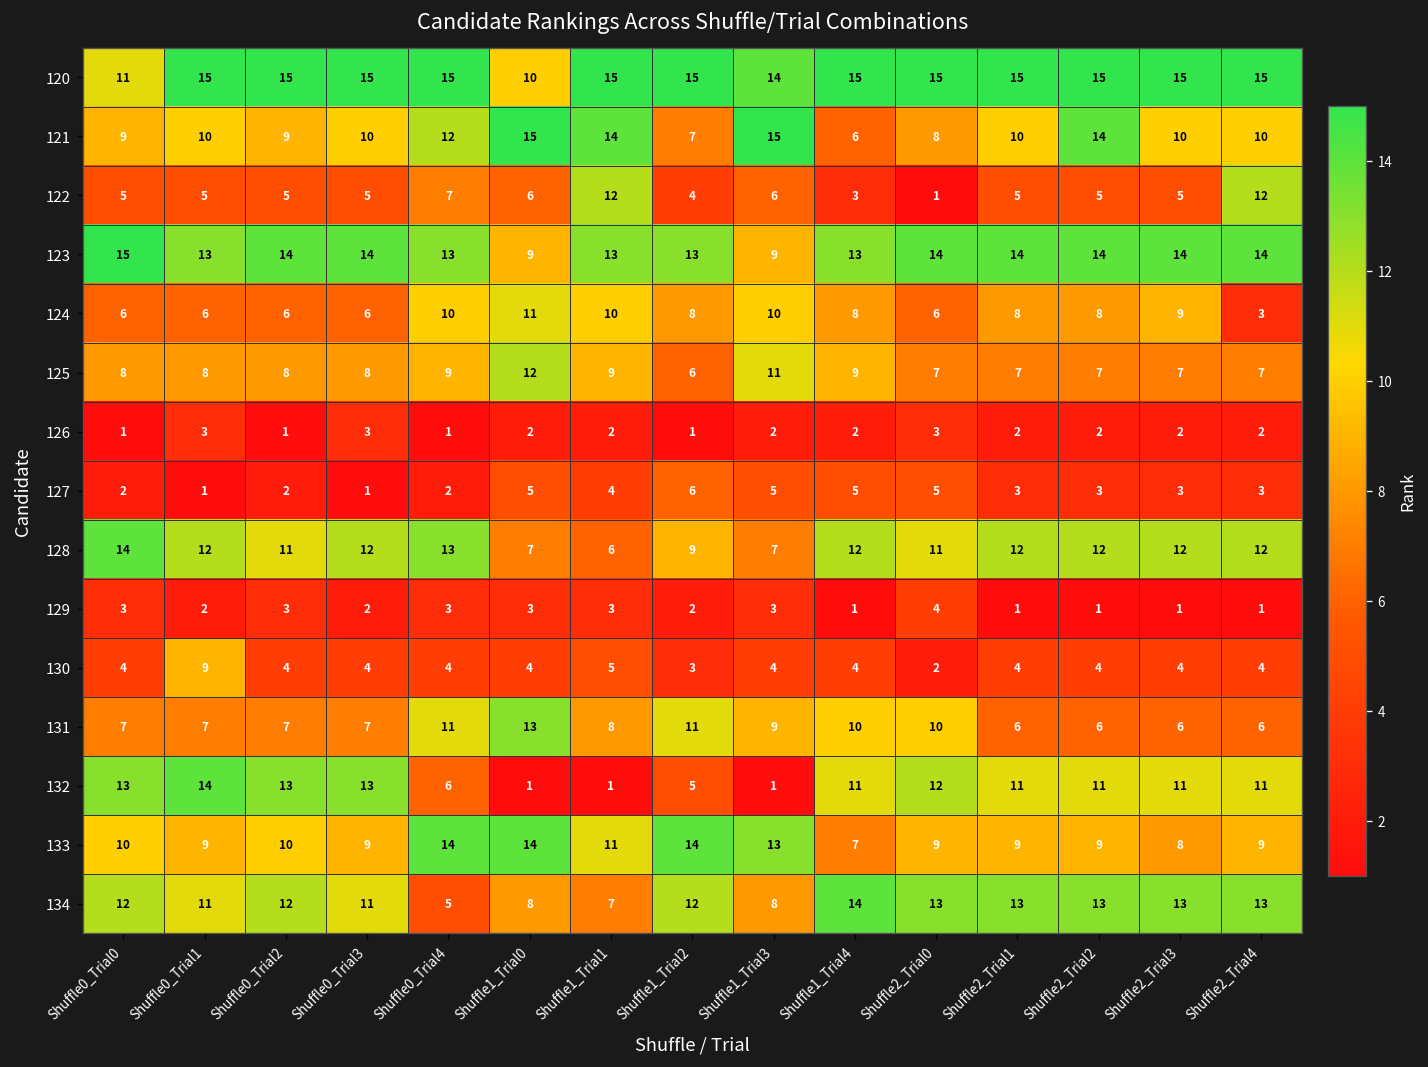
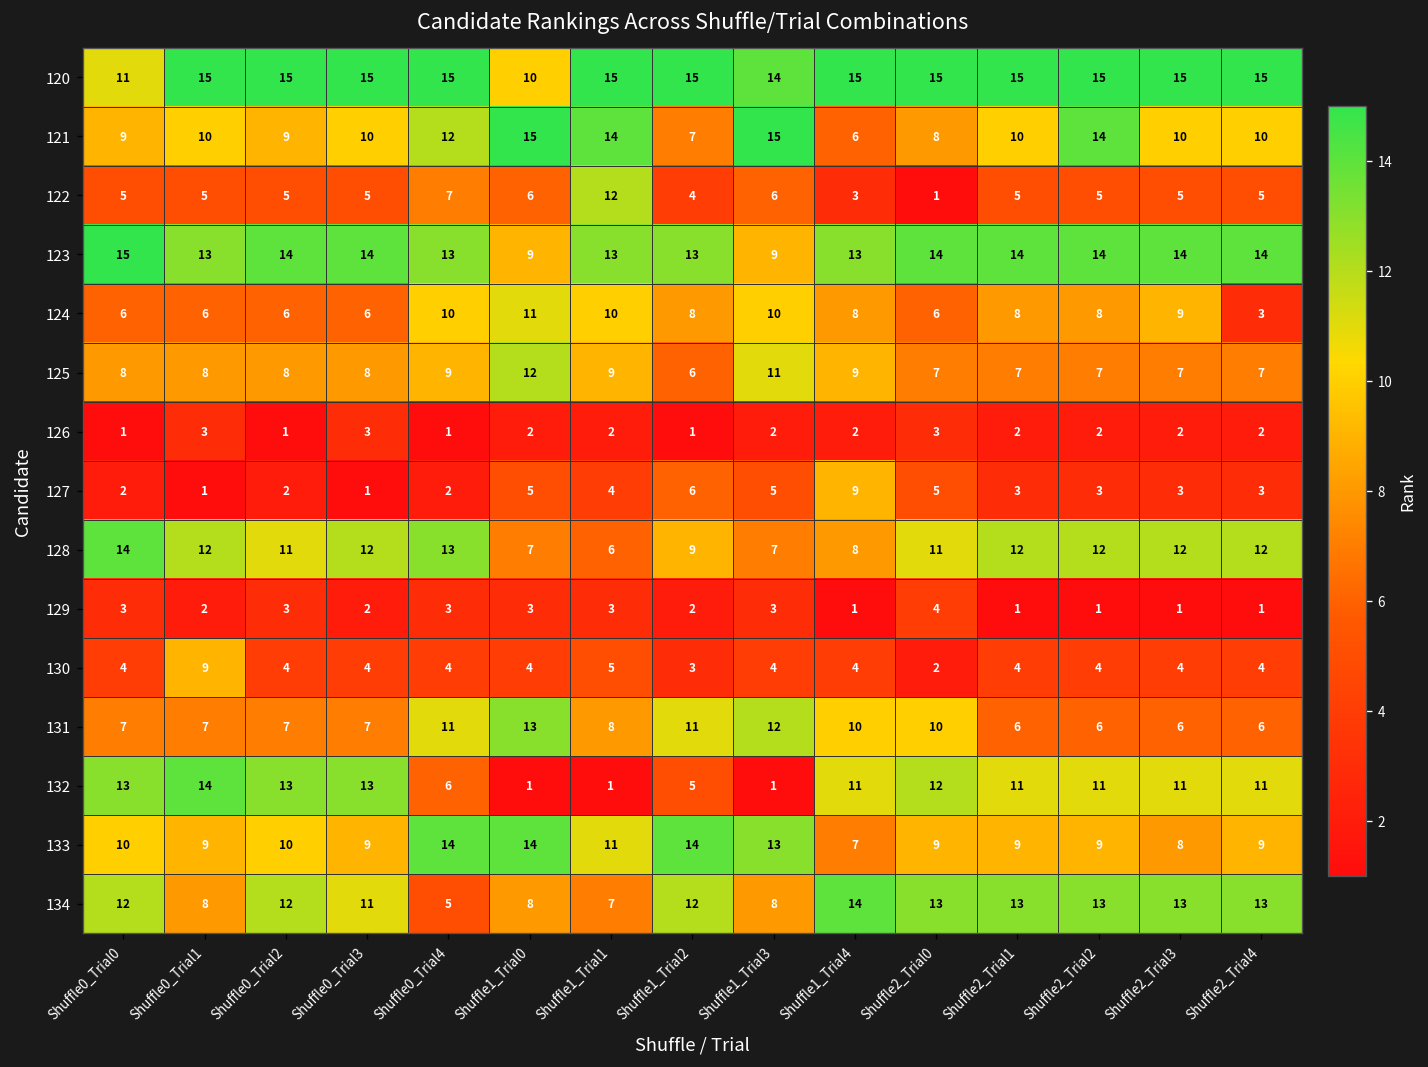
  {
    "122": {
      "Shuffle0_Trial0": 5,
      "Shuffle0_Trial1": 5,
      "Shuffle0_Trial2": 5,
      "Shuffle0_Trial3": 5,
      "Shuffle0_Trial4": 7,
      "Shuffle1_Trial0": 6,
      "Shuffle1_Trial1": 12,
      "Shuffle1_Trial2": 4,
      "Shuffle1_Trial3": 6,
      "Shuffle1_Trial4": 3,
      "Shuffle2_Trial0": 1,
      "Shuffle2_Trial1": 5,
      "Shuffle2_Trial2": 5,
      "Shuffle2_Trial3": 5,
-     "Shuffle2_Trial4": 12
+     "Shuffle2_Trial4": 5
    },
    "127": {
      "Shuffle0_Trial0": 2,
      "Shuffle0_Trial1": 1,
      "Shuffle0_Trial2": 2,
      "Shuffle0_Trial3": 1,
      "Shuffle0_Trial4": 2,
      "Shuffle1_Trial0": 5,
      "Shuffle1_Trial1": 4,
      "Shuffle1_Trial2": 6,
      "Shuffle1_Trial3": 5,
-     "Shuffle1_Trial4": 5,
+     "Shuffle1_Trial4": 9,
      "Shuffle2_Trial0": 5,
      "Shuffle2_Trial1": 3,
      "Shuffle2_Trial2": 3,
      "Shuffle2_Trial3": 3,
      "Shuffle2_Trial4": 3
    },
    "128": {
      "Shuffle0_Trial0": 14,
      "Shuffle0_Trial1": 12,
      "Shuffle0_Trial2": 11,
      "Shuffle0_Trial3": 12,
      "Shuffle0_Trial4": 13,
      "Shuffle1_Trial0": 7,
      "Shuffle1_Trial1": 6,
      "Shuffle1_Trial2": 9,
      "Shuffle1_Trial3": 7,
-     "Shuffle1_Trial4": 12,
+     "Shuffle1_Trial4": 8,
      "Shuffle2_Trial0": 11,
      "Shuffle2_Trial1": 12,
      "Shuffle2_Trial2": 12,
      "Shuffle2_Trial3": 12,
      "Shuffle2_Trial4": 12
    },
    "131": {
      "Shuffle0_Trial0": 7,
      "Shuffle0_Trial1": 7,
      "Shuffle0_Trial2": 7,
      "Shuffle0_Trial3": 7,
      "Shuffle0_Trial4": 11,
      "Shuffle1_Trial0": 13,
      "Shuffle1_Trial1": 8,
      "Shuffle1_Trial2": 11,
-     "Shuffle1_Trial3": 9,
+     "Shuffle1_Trial3": 12,
      "Shuffle1_Trial4": 10,
      "Shuffle2_Trial0": 10,
      "Shuffle2_Trial1": 6,
      "Shuffle2_Trial2": 6,
      "Shuffle2_Trial3": 6,
      "Shuffle2_Trial4": 6
    },
    "134": {
      "Shuffle0_Trial0": 12,
-     "Shuffle0_Trial1": 11,
+     "Shuffle0_Trial1": 8,
      "Shuffle0_Trial2": 12,
      "Shuffle0_Trial3": 11,
      "Shuffle0_Trial4": 5,
      "Shuffle1_Trial0": 8,
      "Shuffle1_Trial1": 7,
      "Shuffle1_Trial2": 12,
      "Shuffle1_Trial3": 8,
      "Shuffle1_Trial4": 14,
      "Shuffle2_Trial0": 13,
      "Shuffle2_Trial1": 13,
      "Shuffle2_Trial2": 13,
      "Shuffle2_Trial3": 13,
      "Shuffle2_Trial4": 13
    }
  }
